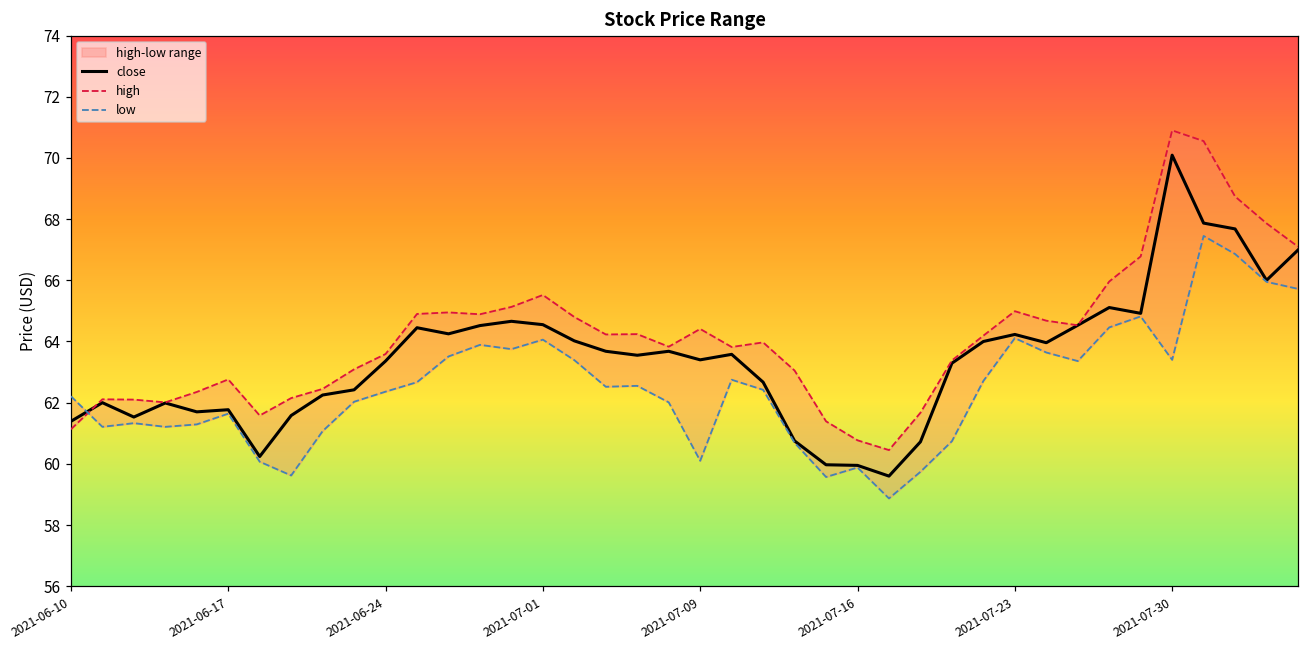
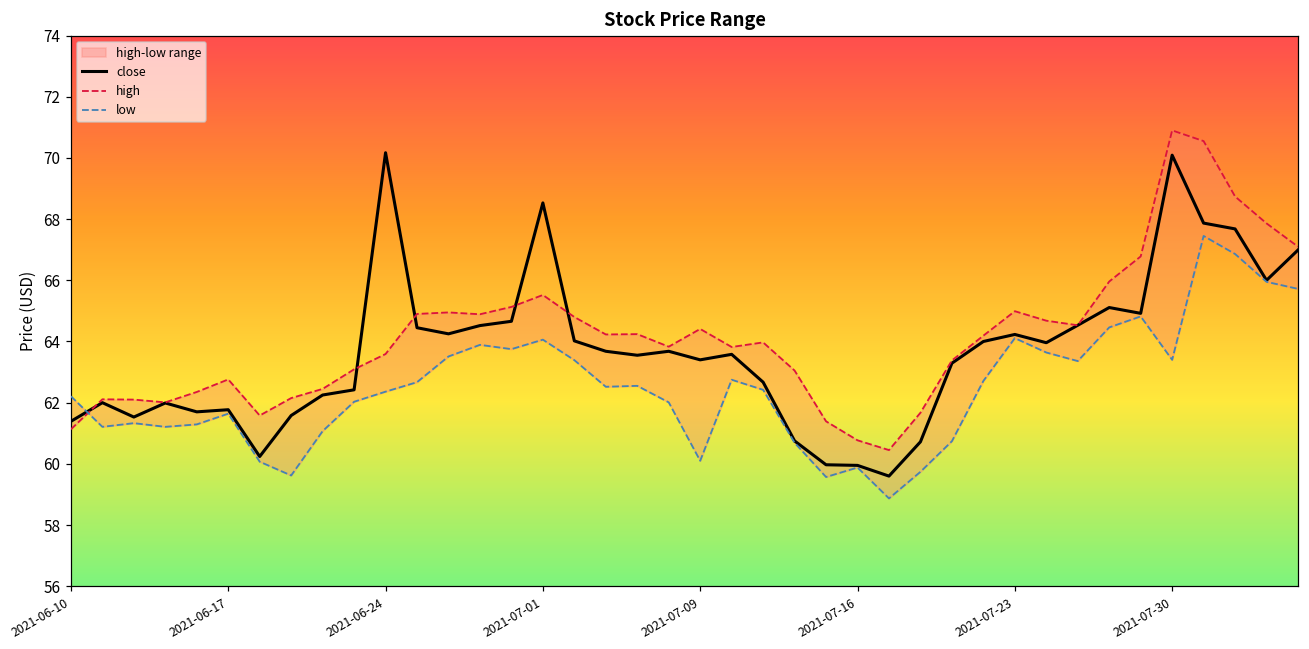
  {
    "close": {
      "2021-06-10": 61.4,
      "2021-06-17": 61.8,
-     "2021-06-24": 63.4,
-     "2021-07-01": 64.6,
+     "2021-06-24": 70.2,
+     "2021-07-01": 68.5,
      "2021-07-09": 63.4,
      "2021-07-23": 64.2,
      "2021-07-30": 70.1
    },
    "high": {
      "2021-06-10": 61.1
    },
    "low": {
      "2021-06-17": 61.6,
      "2021-06-24": 62.4,
      "2021-07-01": 64.1,
      "2021-07-09": 60.1,
      "2021-07-23": 64.1,
      "2021-07-30": 63.4
    }
  }
